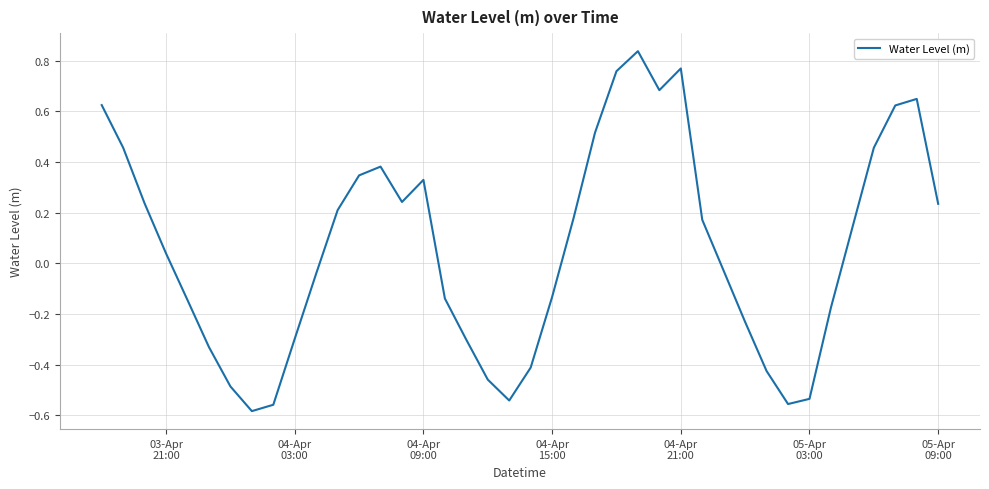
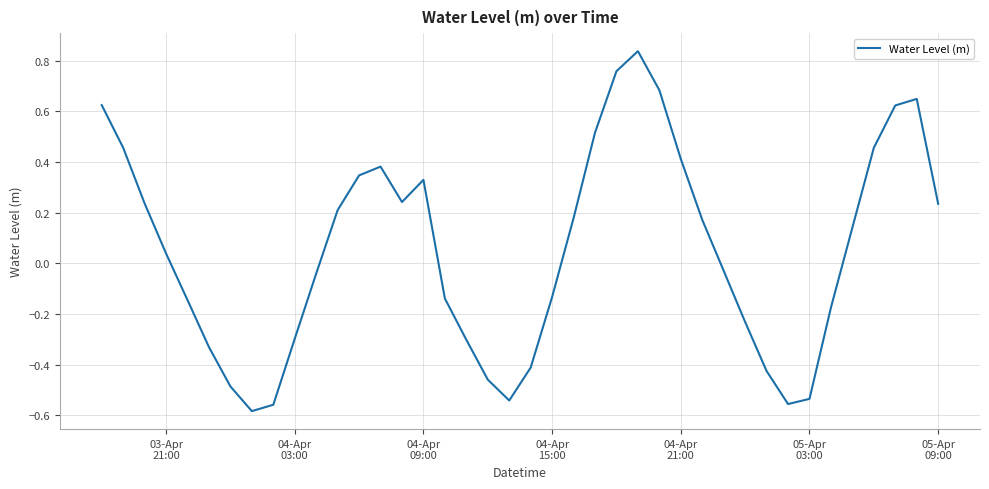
  {
    "03-Apr 21:00": 0.04,
    "04-Apr 03:00": -0.30,
    "04-Apr 09:00": 0.33,
    "04-Apr 15:00": -0.13,
-   "04-Apr 21:00": 0.77,
+   "04-Apr 21:00": 0.41,
    "05-Apr 03:00": -0.54,
    "05-Apr 09:00": 0.23
  }
